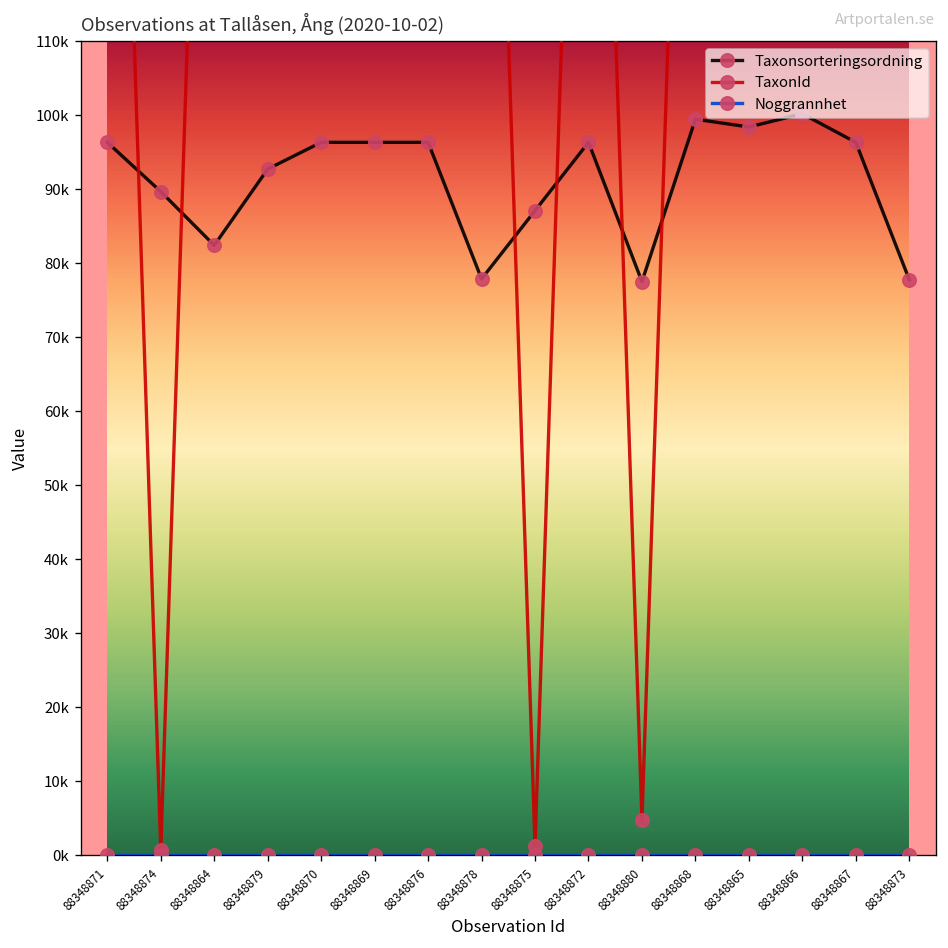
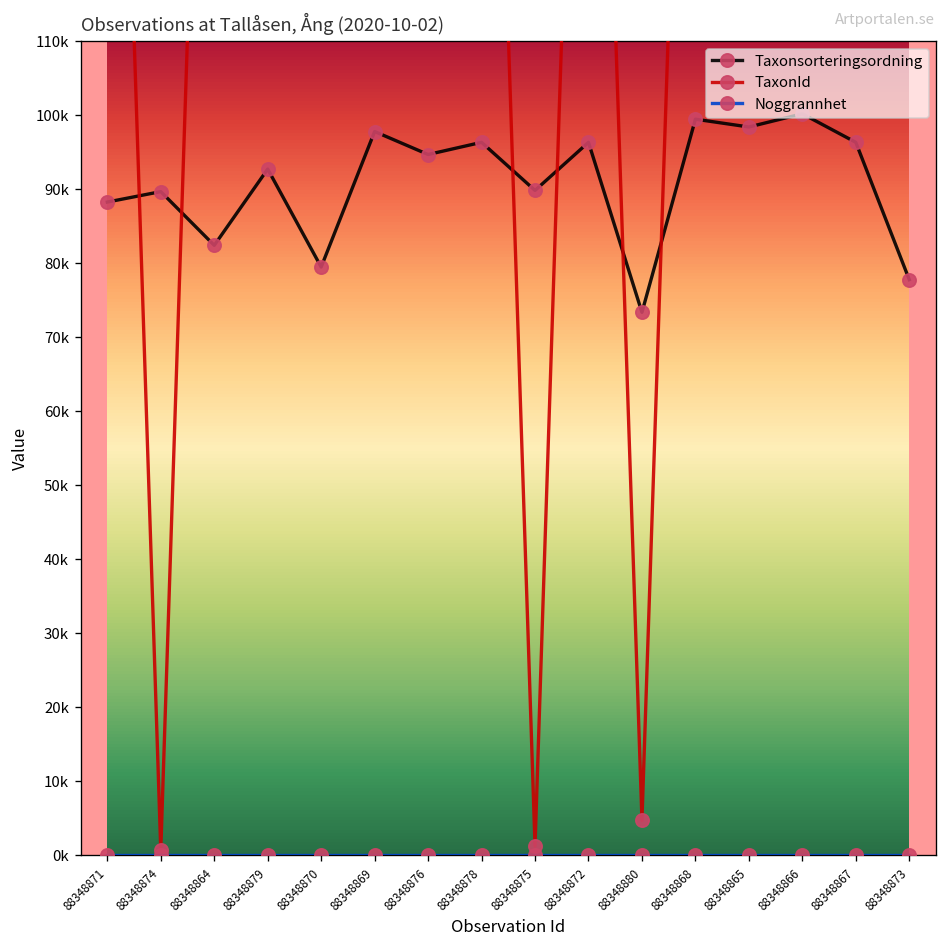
  {
    "Taxonsorteringsordning": {
-     "88348871": 96000,
+     "88348871": 88000,
      "88348874": 90000,
      "88348864": 82000,
      "88348879": 93000,
-     "88348870": 96000,
-     "88348869": 96000,
-     "88348876": 96000,
-     "88348878": 78000,
-     "88348875": 87000,
+     "88348870": 79000,
+     "88348869": 98000,
+     "88348876": 95000,
+     "88348878": 96000,
+     "88348875": 90000,
      "88348872": 96000,
-     "88348880": 78000,
+     "88348880": 73000,
      "88348868": 99000,
      "88348865": 98000,
      "88348867": 96000,
      "88348873": 78000
    },
    "TaxonId": {
      "88348874": 1000,
      "88348875": 1000,
      "88348880": 5000
    },
    "Noggrannhet": {
      "88348871": 0,
      "88348874": 0,
      "88348864": 0,
      "88348879": 0,
      "88348870": 0,
      "88348869": 0,
      "88348876": 0,
      "88348878": 0,
      "88348875": 0,
      "88348872": 0,
      "88348880": 0,
      "88348868": 0,
      "88348865": 0,
      "88348866": 0,
      "88348867": 0,
      "88348873": 0
    }
  }
